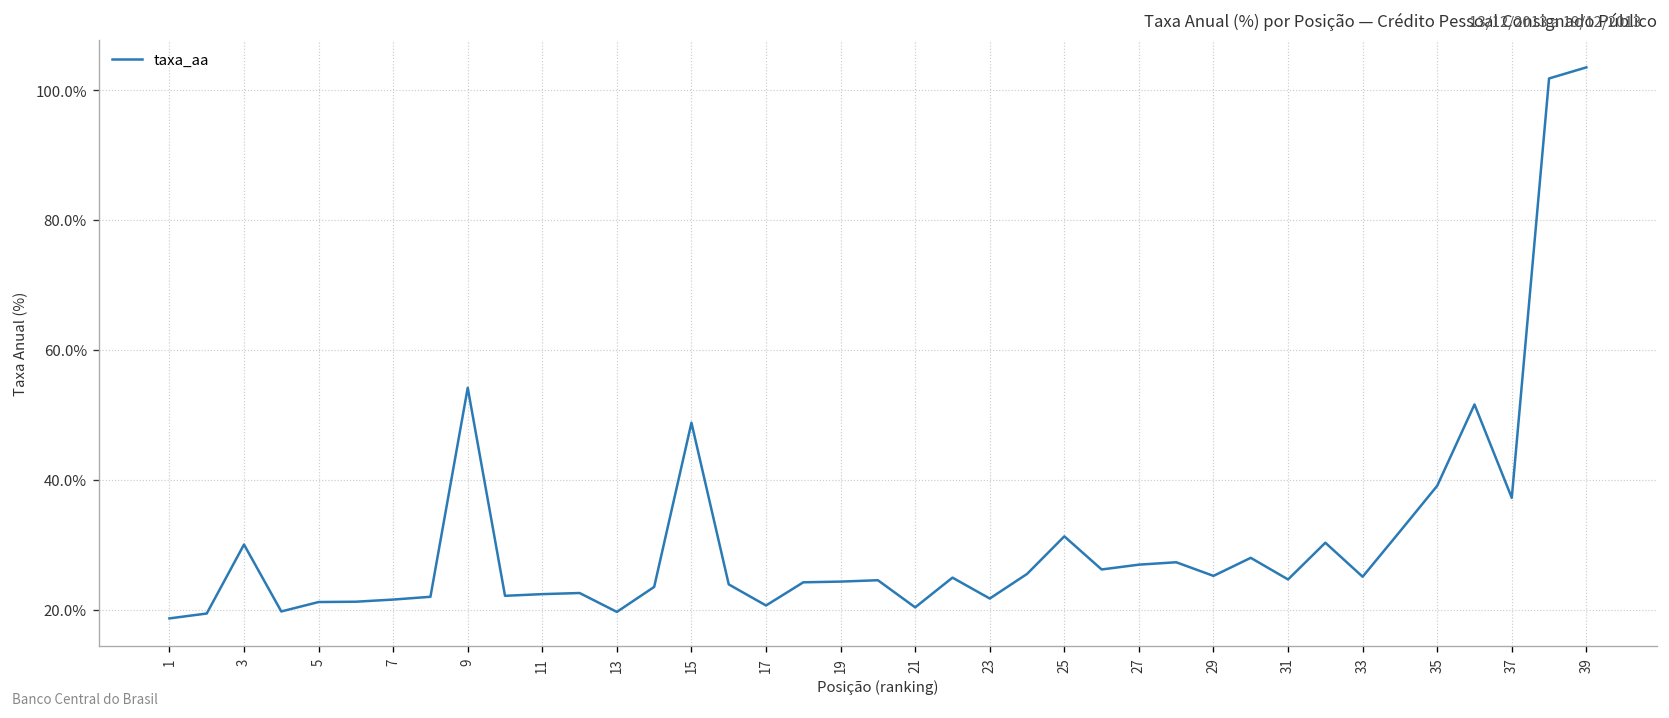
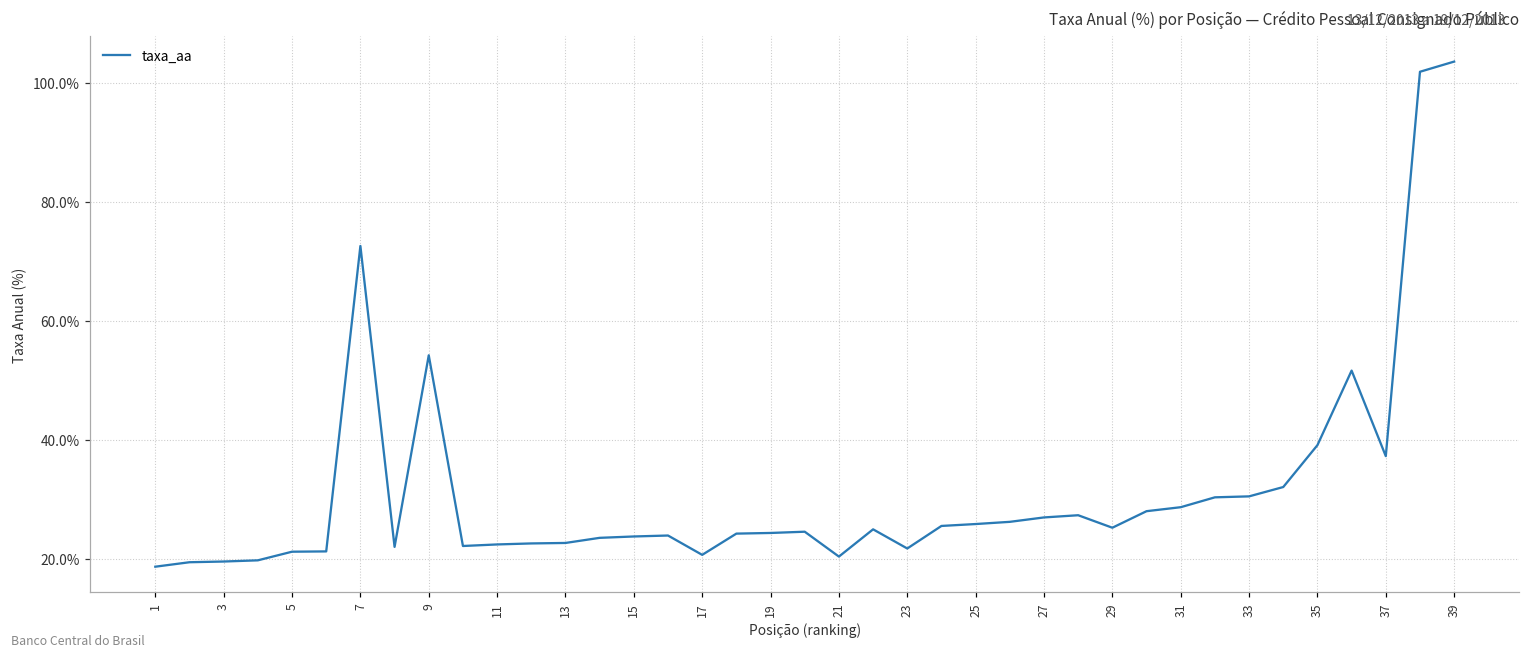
  {
    "1": "19%",
-   "3": "30%",
+   "3": "20%",
    "5": "21%",
-   "7": "22%",
+   "7": "73%",
    "9": "54%",
    "11": "22%",
-   "13": "20%",
-   "15": "49%",
+   "13": "23%",
+   "15": "24%",
    "17": "21%",
    "19": "24%",
    "21": "20%",
    "23": "22%",
-   "25": "31%",
+   "25": "26%",
    "27": "27%",
    "29": "25%",
-   "31": "25%",
-   "33": "25%",
+   "31": "29%",
+   "33": "30%",
    "35": "39%",
    "37": "37%",
    "39": "104%"
  }
